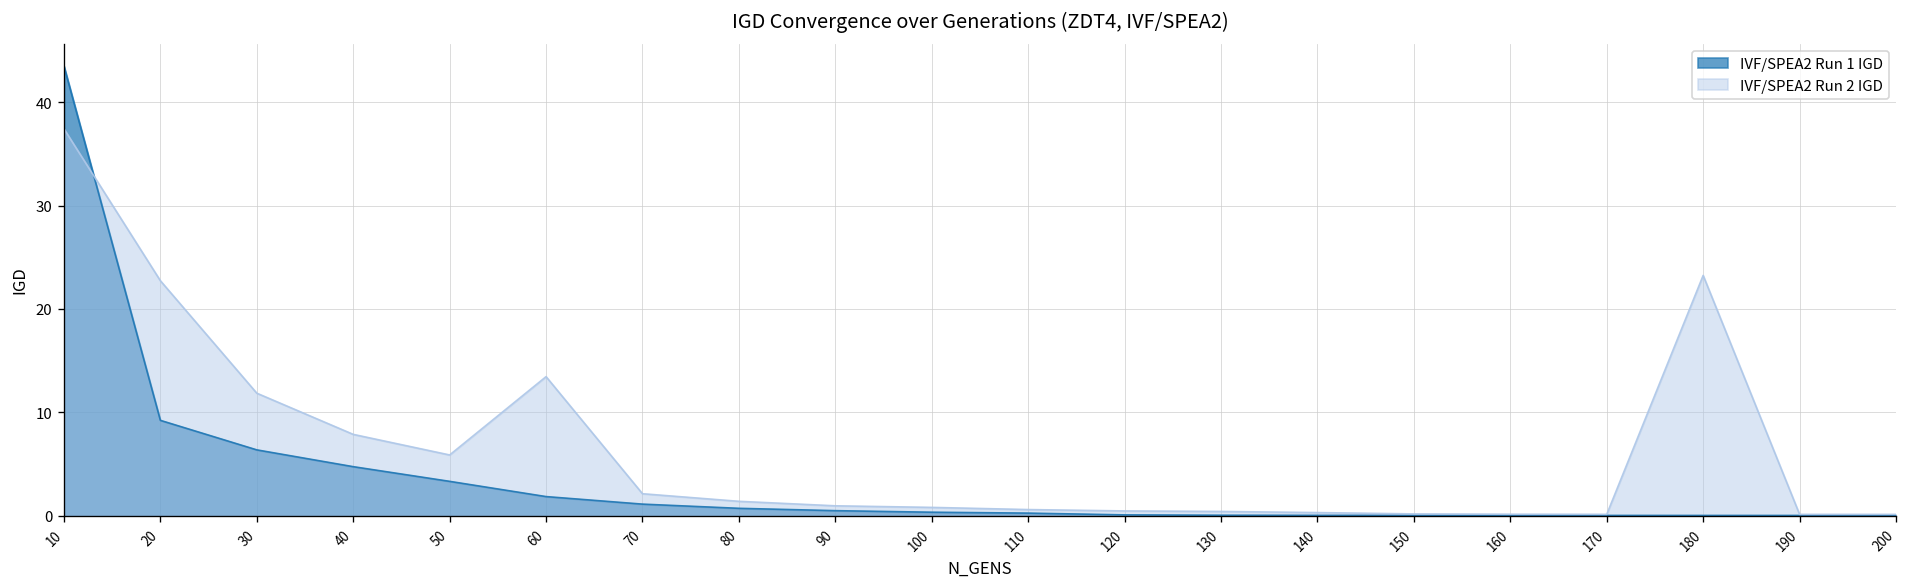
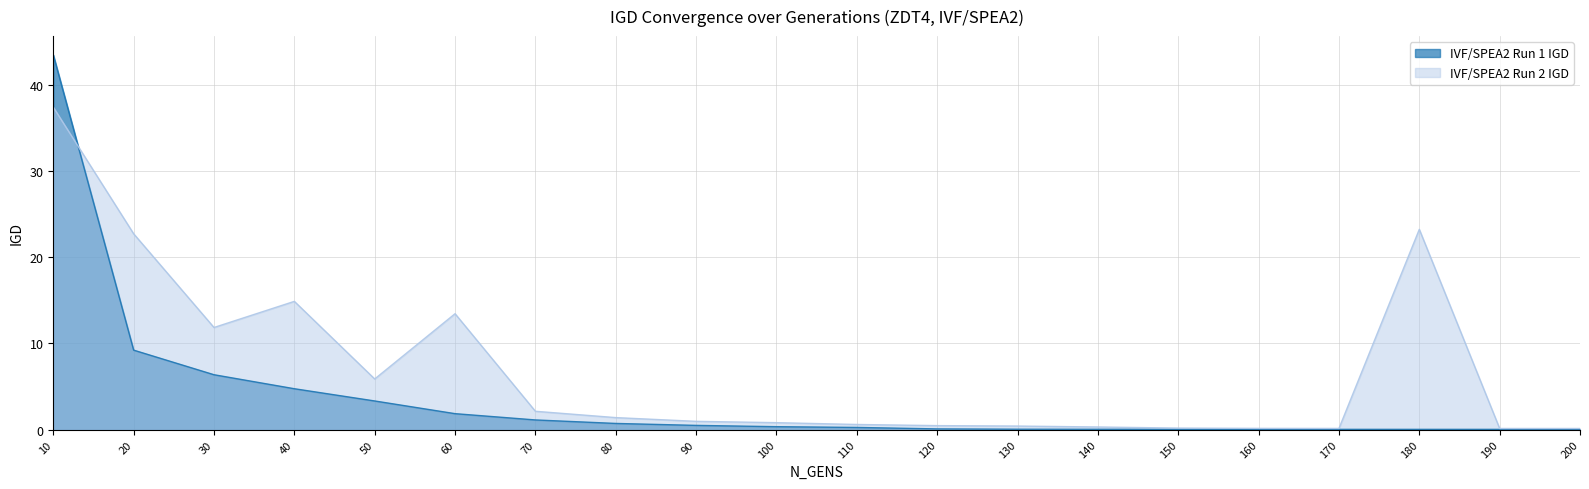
  {
    "IVF/SPEA2 Run 1 IGD": {
      "10": 44,
      "20": 9,
      "30": 6,
      "40": 5,
      "50": 3,
      "60": 2,
      "70": 1,
      "80": 1,
      "90": 0,
      "100": 0,
      "110": 0,
      "120": 0,
      "130": 0,
      "180": 0
    },
    "IVF/SPEA2 Run 2 IGD": {
      "10": 37,
      "20": 23,
      "30": 12,
-     "40": 8,
+     "40": 15,
      "50": 6,
      "60": 13,
      "70": 2,
      "80": 1,
      "90": 1,
      "100": 1,
      "110": 1,
      "120": 0,
      "130": 0,
      "180": 23
    }
  }
